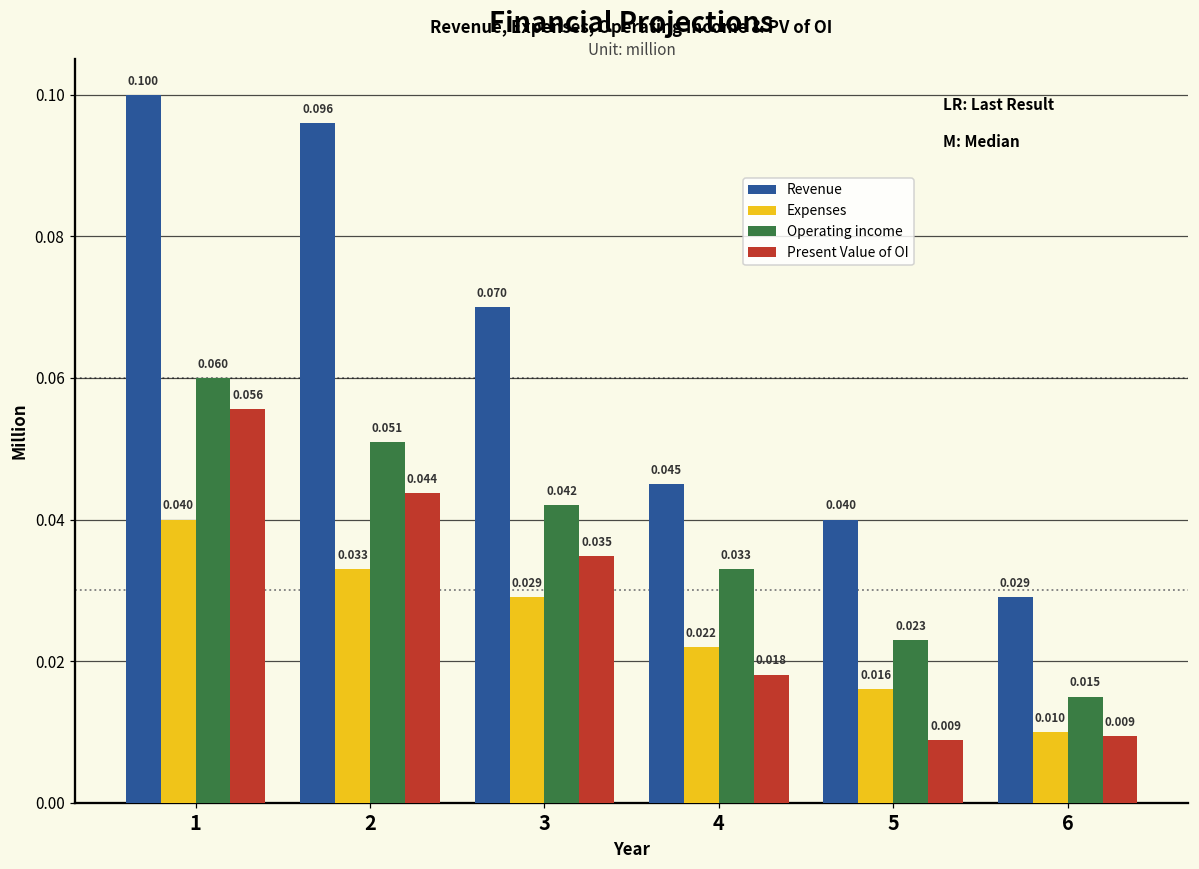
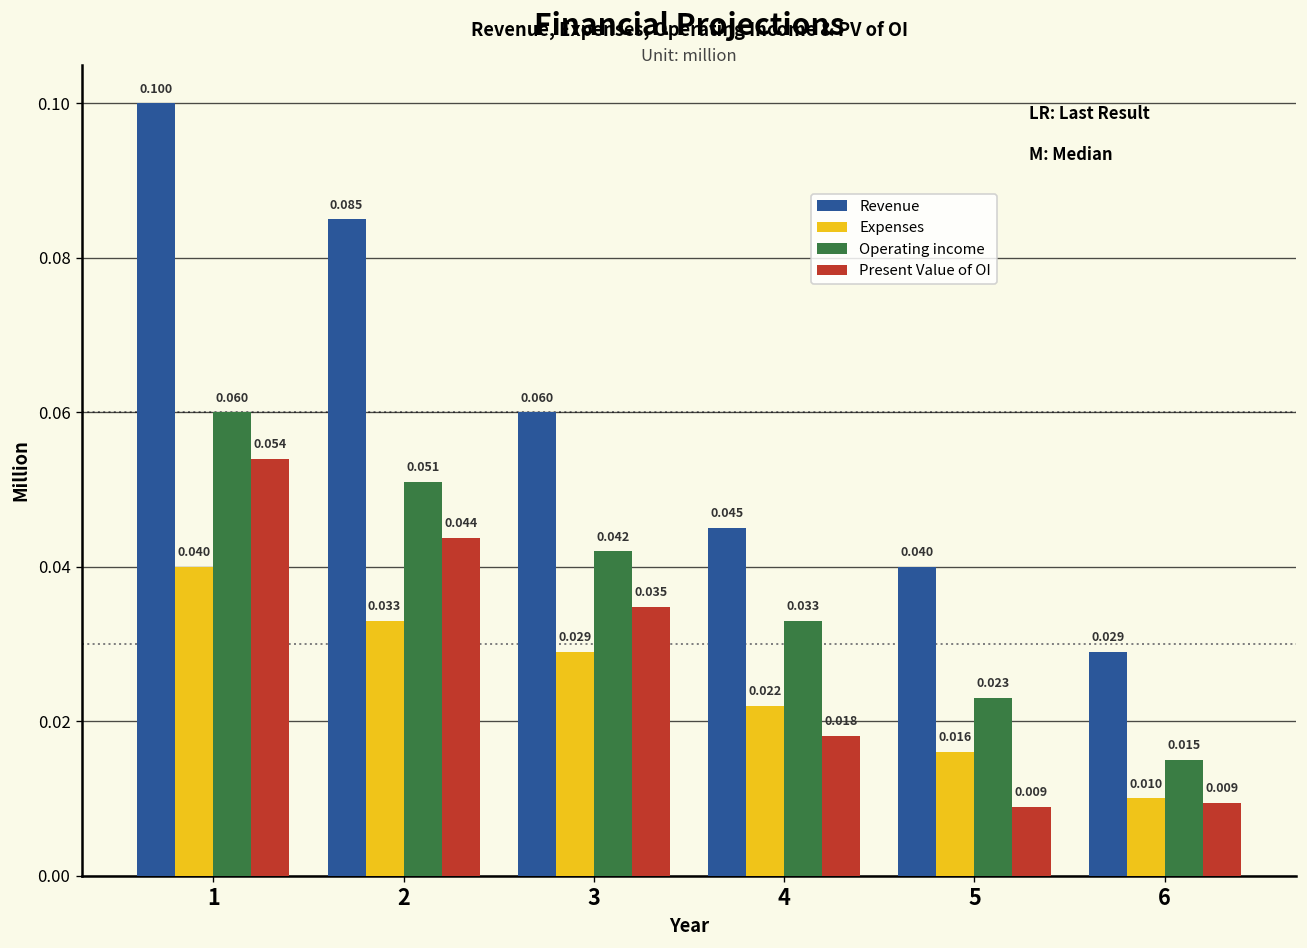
  {
    "Revenue": {
      "1": 0.100,
-     "2": 0.096,
-     "3": 0.070,
+     "2": 0.085,
+     "3": 0.060,
      "4": 0.045,
      "5": 0.040,
      "6": 0.029
    },
    "Expenses": {
      "1": 0.040,
      "2": 0.033,
      "3": 0.029,
      "4": 0.022,
      "5": 0.016,
      "6": 0.010
    },
    "Operating income": {
      "1": 0.060,
      "2": 0.051,
      "3": 0.042,
      "4": 0.033,
      "5": 0.023,
      "6": 0.015
    },
    "Present Value of OI": {
-     "1": 0.056,
+     "1": 0.054,
      "2": 0.044,
      "3": 0.035,
      "4": 0.018,
      "5": 0.009,
      "6": 0.009
    }
  }
